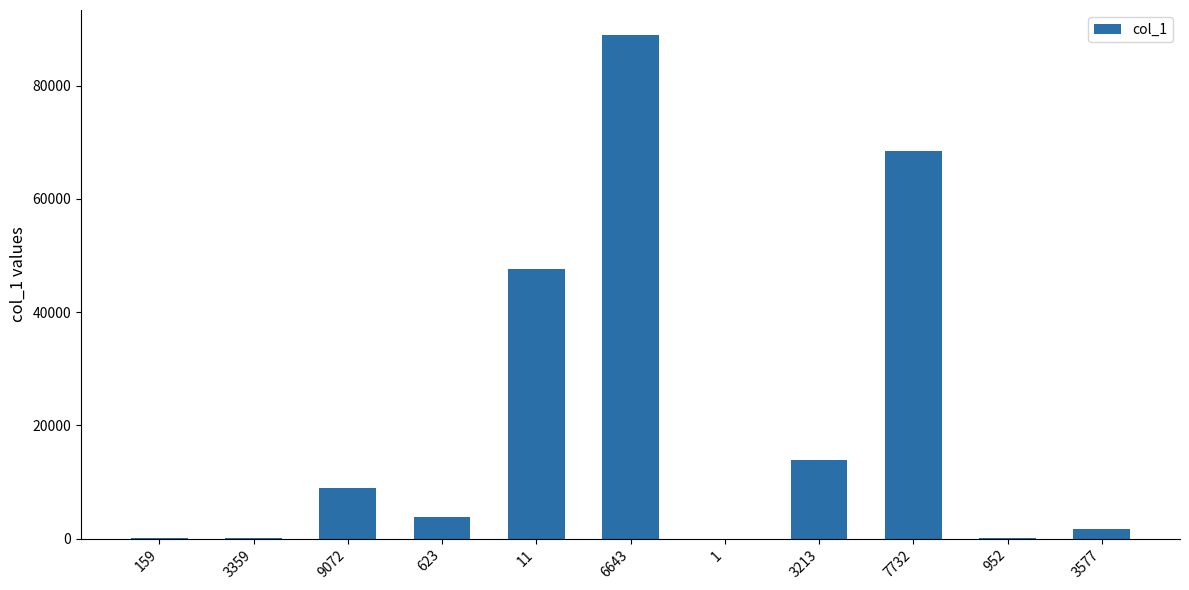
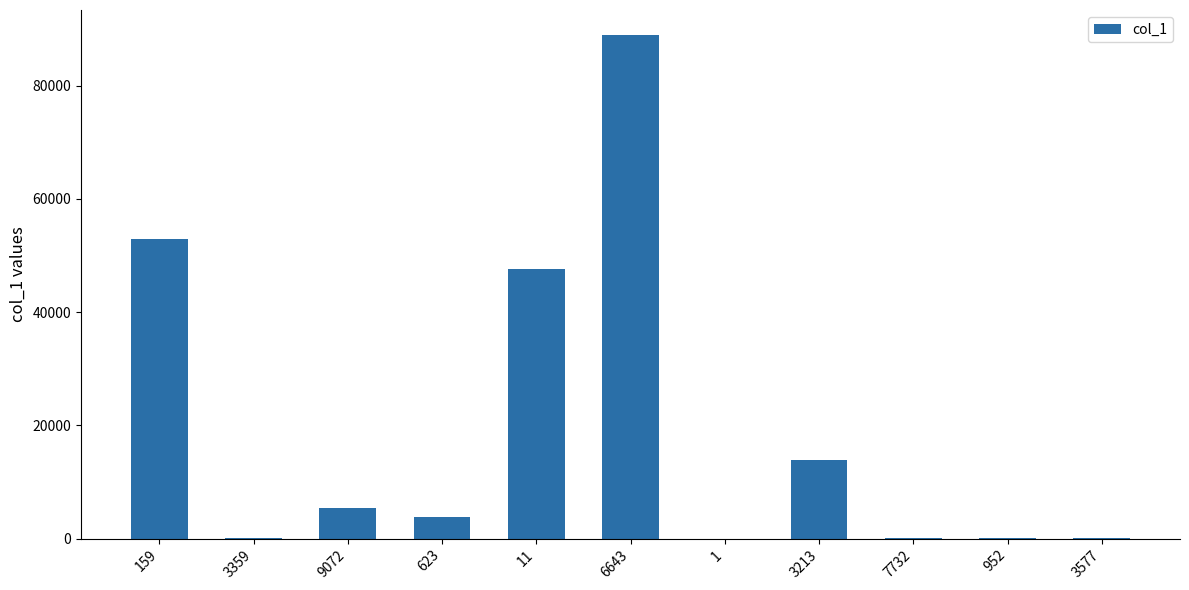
  {
-   "159": 0,
-   "9072": 9000,
+   "159": 53000,
+   "9072": 5000,
    "623": 4000,
    "11": 48000,
    "6643": 89000,
    "3213": 14000,
-   "7732": 68000,
-   "3577": 2000
+   "7732": 0,
+   "3577": 0
  }
